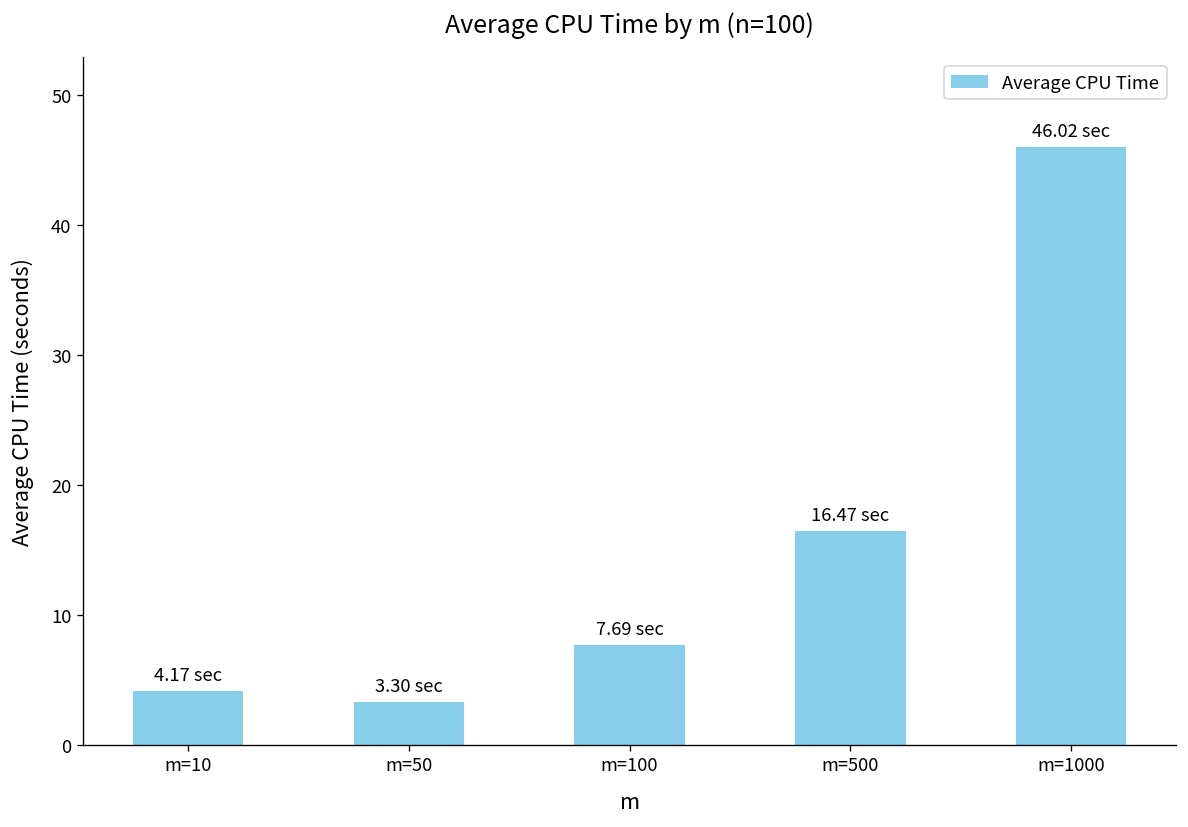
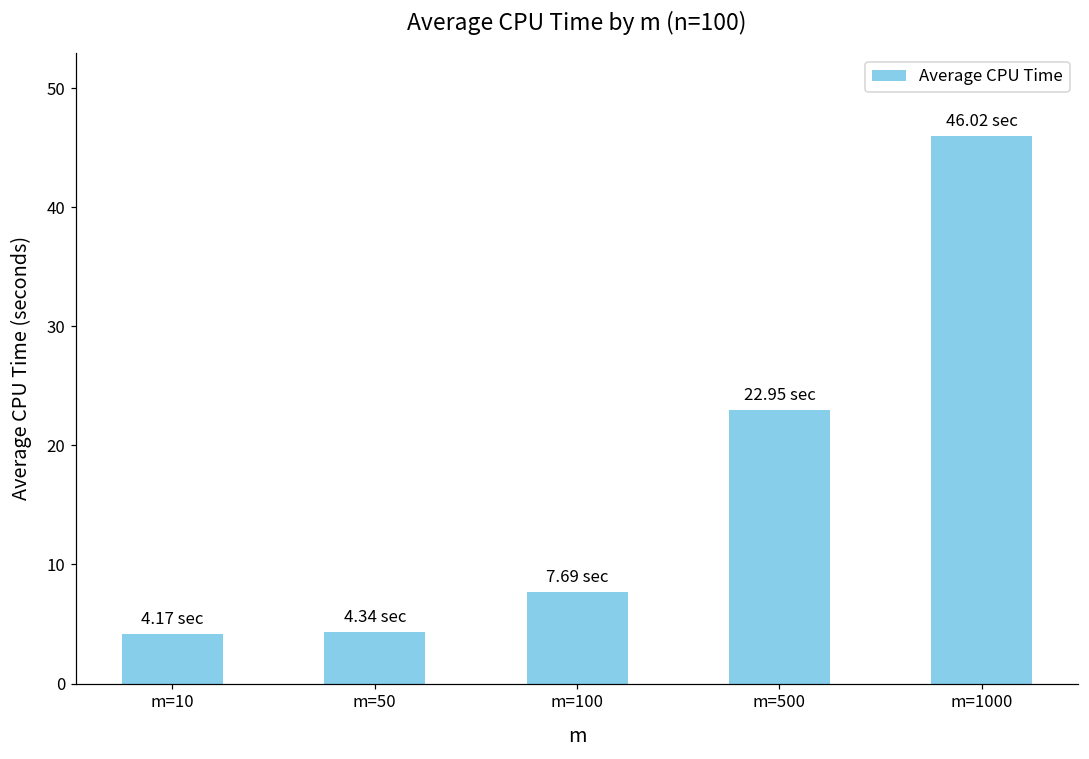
  {
    "m=10": 4.17,
-   "m=50": 3.30,
+   "m=50": 4.34,
    "m=100": 7.69,
-   "m=500": 16.47,
+   "m=500": 22.95,
    "m=1000": 46.02
  }
